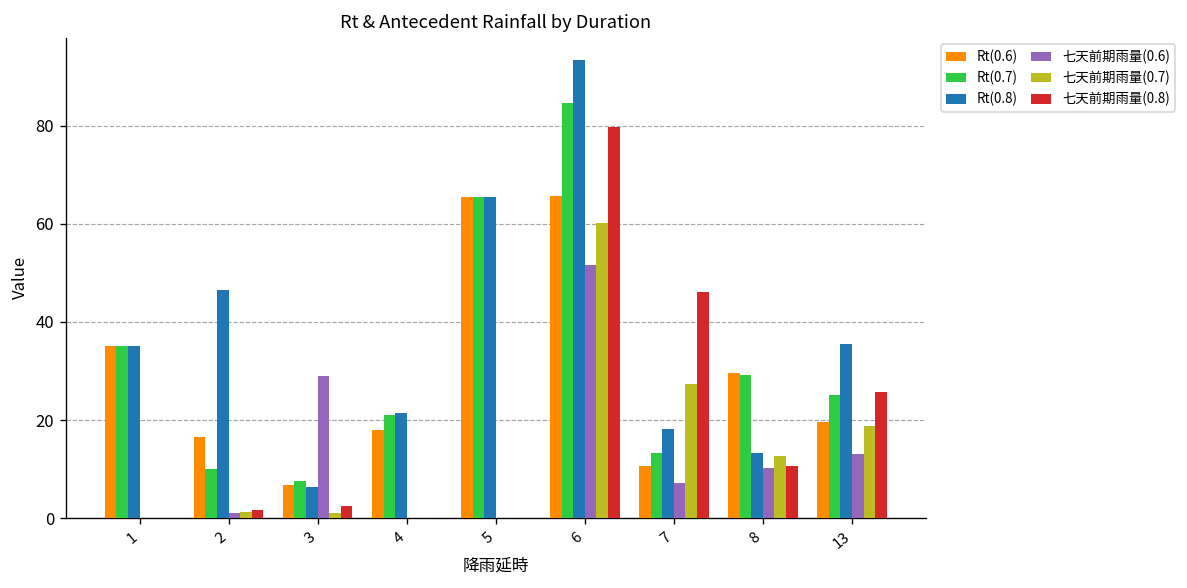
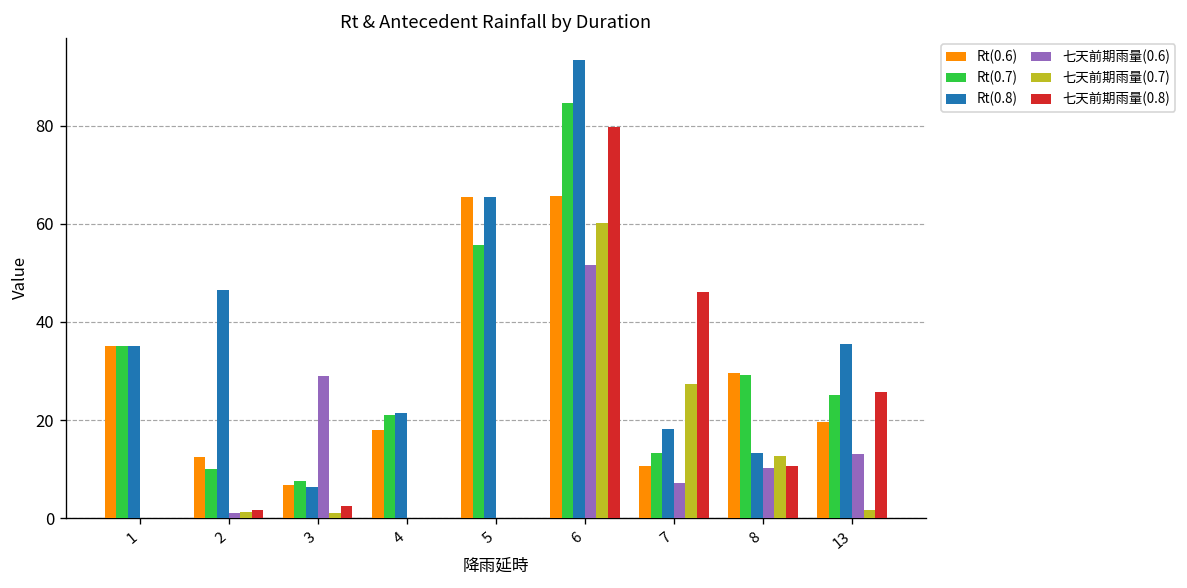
  {
    "Rt(0.6)": {
      "1": 35,
-     "2": 17,
+     "2": 13,
      "3": 7,
      "4": 18,
      "5": 66,
      "6": 66,
      "7": 11,
      "8": 30,
      "13": 20
    },
    "Rt(0.7)": {
      "1": 35,
      "2": 10,
      "3": 8,
      "4": 21,
-     "5": 66,
+     "5": 56,
      "6": 85,
      "7": 13,
      "8": 29,
      "13": 25
    },
    "Rt(0.8)": {
      "1": 35,
      "2": 47,
      "3": 6,
      "4": 21,
      "5": 66,
      "6": 93,
      "7": 18,
      "8": 13,
      "13": 35
    },
    "七天前期雨量(0.6)": {
      "1": 0,
      "2": 1,
      "3": 29,
      "4": 0,
      "5": 0,
      "6": 52,
      "7": 7,
      "8": 10,
      "13": 13
    },
    "七天前期雨量(0.7)": {
      "1": 0,
      "2": 1,
      "3": 1,
      "4": 0,
      "5": 0,
      "6": 60,
      "7": 27,
      "8": 13,
-     "13": 19
+     "13": 2
    },
    "七天前期雨量(0.8)": {
      "1": 0,
      "2": 2,
      "3": 3,
      "4": 0,
      "5": 0,
      "6": 80,
      "7": 46,
      "8": 11,
      "13": 26
    }
  }
